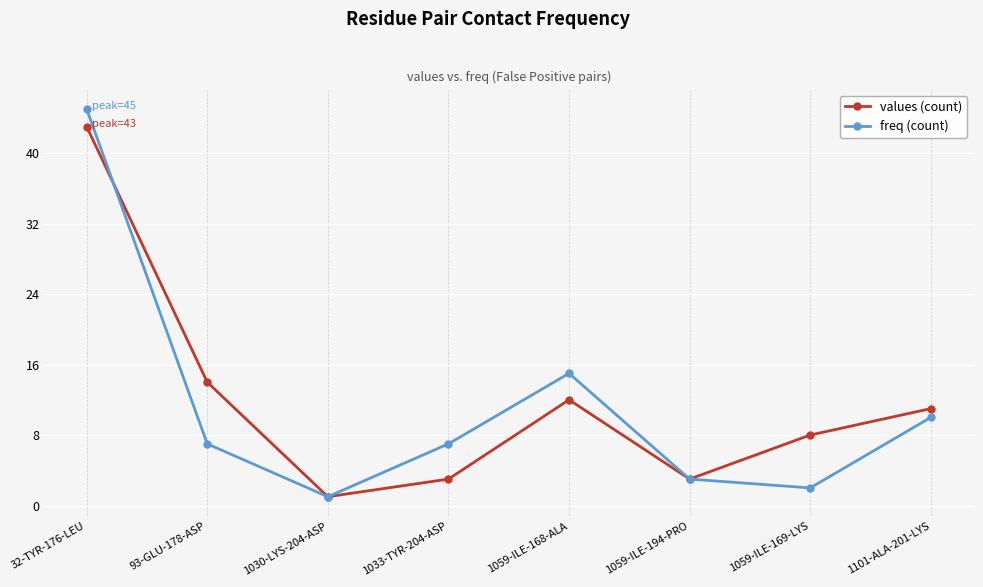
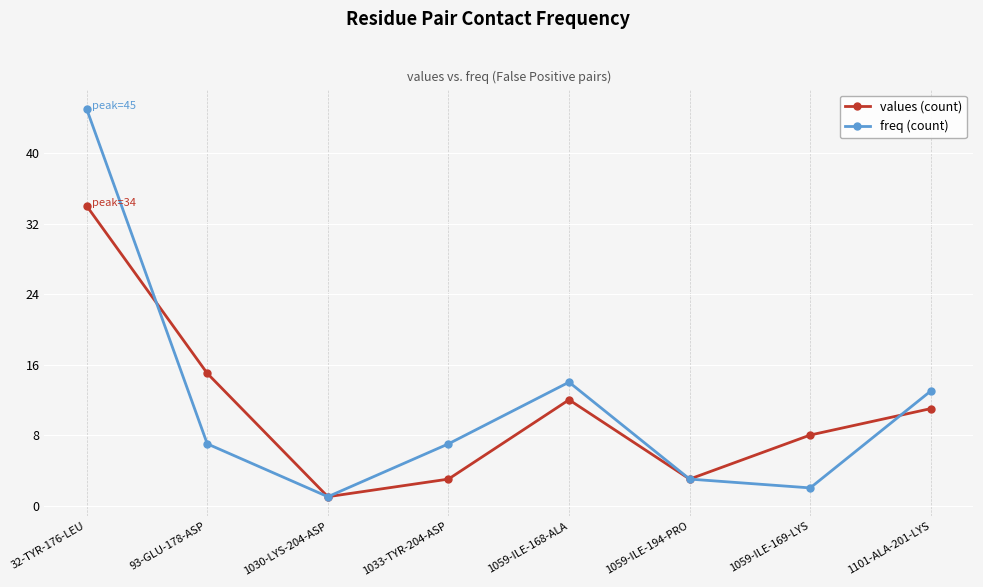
  {
    "values (count)": {
-     "32-TYR-176-LEU": 43,
-     "93-GLU-178-ASP": 14
+     "32-TYR-176-LEU": 34,
+     "93-GLU-178-ASP": 15
    },
    "freq (count)": {
      "93-GLU-178-ASP": 7,
      "1033-TYR-204-ASP": 7,
-     "1059-ILE-168-ALA": 15,
+     "1059-ILE-168-ALA": 14,
      "1059-ILE-169-LYS": 2,
-     "1101-ALA-201-LYS": 10
+     "1101-ALA-201-LYS": 13
    }
  }
